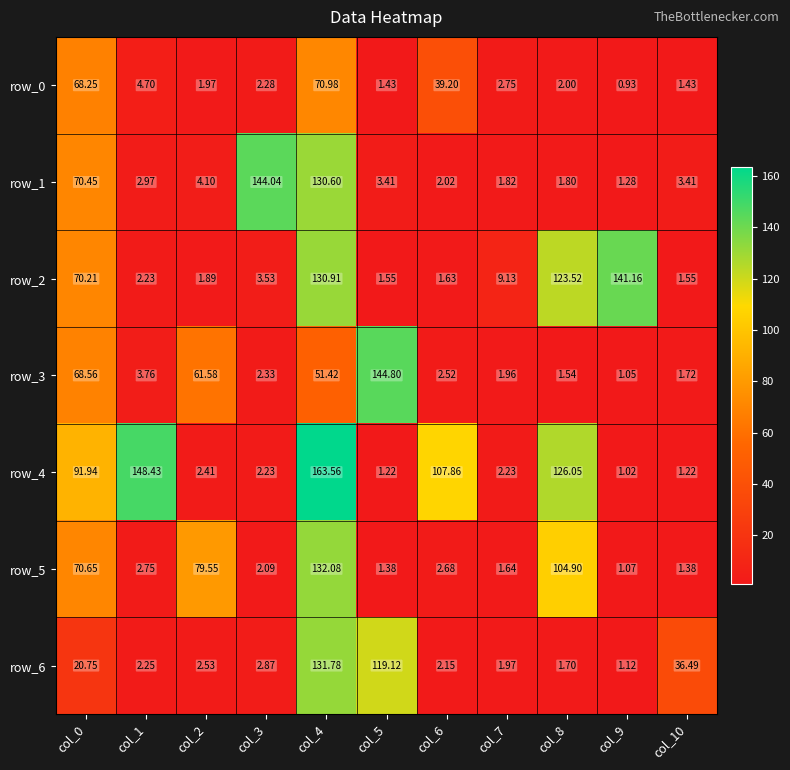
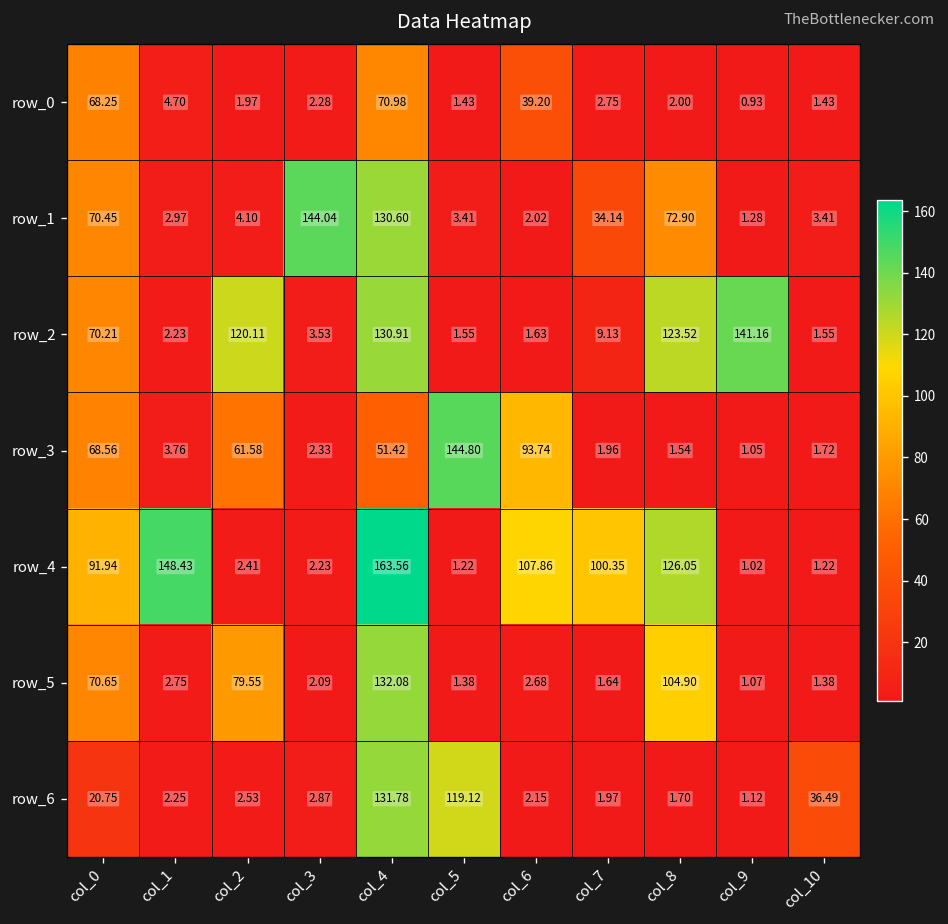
  {
    "row_1": {
-     "col_7": 1.82,
-     "col_8": 1.80
+     "col_7": 34.14,
+     "col_8": 72.90
    },
    "row_2": {
-     "col_2": 1.89
+     "col_2": 120.11
    },
    "row_3": {
-     "col_6": 2.52
+     "col_6": 93.74
    },
    "row_4": {
-     "col_7": 2.23
+     "col_7": 100.35
    }
  }
